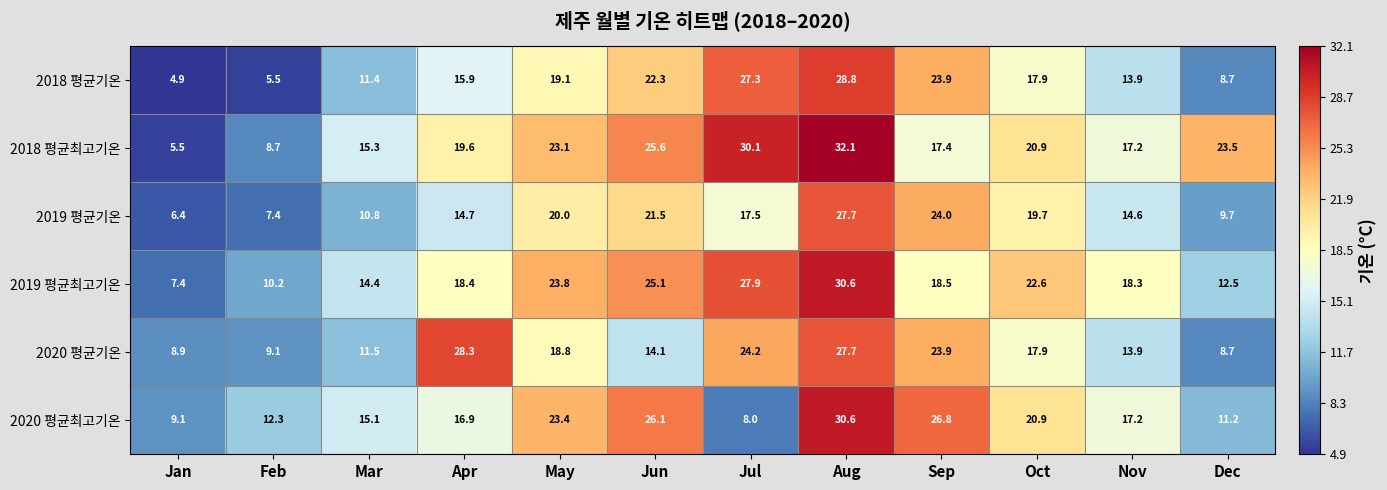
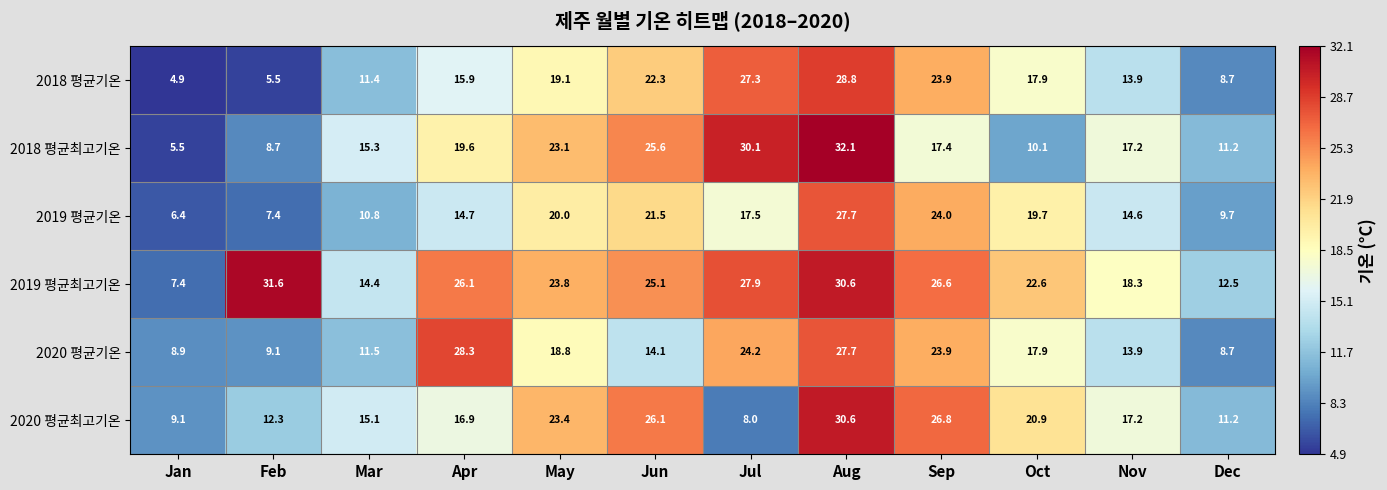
  {
    "2018 평균기온": {
      "Jan": 4.9,
      "Feb": 5.5,
      "Mar": 11.4,
      "Apr": 15.9,
      "May": 19.1,
      "Jun": 22.3,
      "Jul": 27.3,
      "Aug": 28.8,
      "Sep": 23.9,
      "Oct": 17.9,
      "Nov": 13.9,
      "Dec": 8.7
    },
    "2018 평균최고기온": {
      "Jan": 5.5,
      "Feb": 8.7,
      "Mar": 15.3,
      "Apr": 19.6,
      "May": 23.1,
      "Jun": 25.6,
      "Jul": 30.1,
      "Aug": 32.1,
      "Sep": 17.4,
-     "Oct": 20.9,
+     "Oct": 10.1,
      "Nov": 17.2,
-     "Dec": 23.5
+     "Dec": 11.2
    },
    "2019 평균기온": {
      "Jan": 6.4,
      "Feb": 7.4,
      "Mar": 10.8,
      "Apr": 14.7,
      "May": 20.0,
      "Jun": 21.5,
      "Jul": 17.5,
      "Aug": 27.7,
      "Sep": 24.0,
      "Oct": 19.7,
      "Nov": 14.6,
      "Dec": 9.7
    },
    "2019 평균최고기온": {
      "Jan": 7.4,
-     "Feb": 10.2,
+     "Feb": 31.6,
      "Mar": 14.4,
-     "Apr": 18.4,
+     "Apr": 26.1,
      "May": 23.8,
      "Jun": 25.1,
      "Jul": 27.9,
      "Aug": 30.6,
-     "Sep": 18.5,
+     "Sep": 26.6,
      "Oct": 22.6,
      "Nov": 18.3,
      "Dec": 12.5
    },
    "2020 평균기온": {
      "Jan": 8.9,
      "Feb": 9.1,
      "Mar": 11.5,
      "Apr": 28.3,
      "May": 18.8,
      "Jun": 14.1,
      "Jul": 24.2,
      "Aug": 27.7,
      "Sep": 23.9,
      "Oct": 17.9,
      "Nov": 13.9,
      "Dec": 8.7
    },
    "2020 평균최고기온": {
      "Jan": 9.1,
      "Feb": 12.3,
      "Mar": 15.1,
      "Apr": 16.9,
      "May": 23.4,
      "Jun": 26.1,
      "Jul": 8.0,
      "Aug": 30.6,
      "Sep": 26.8,
      "Oct": 20.9,
      "Nov": 17.2,
      "Dec": 11.2
    }
  }
